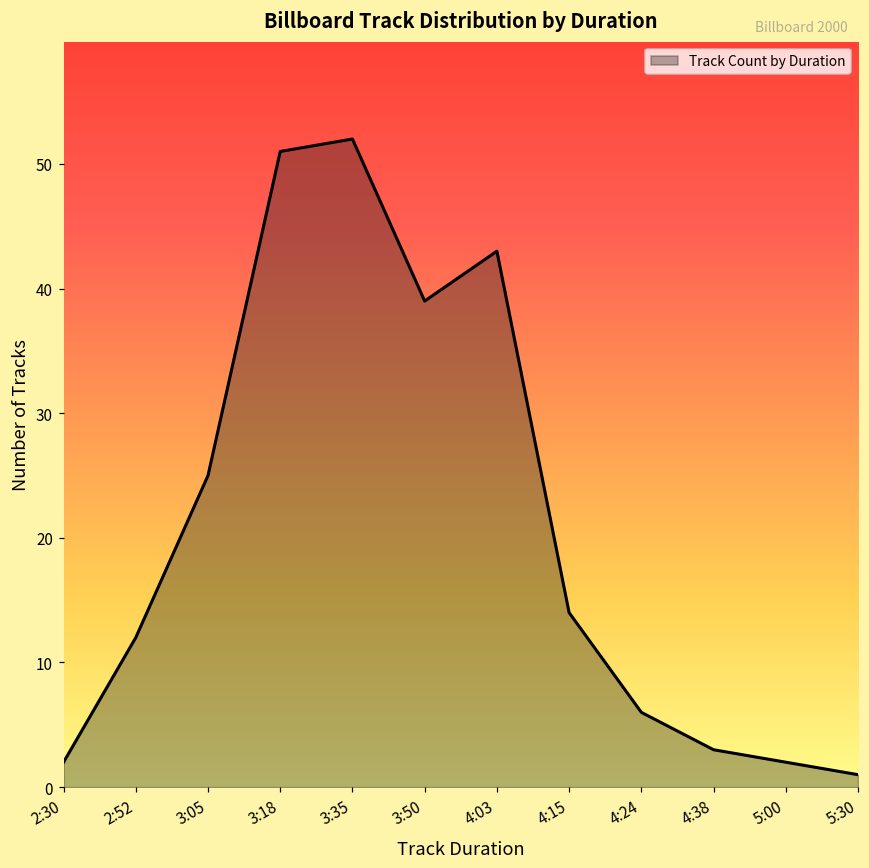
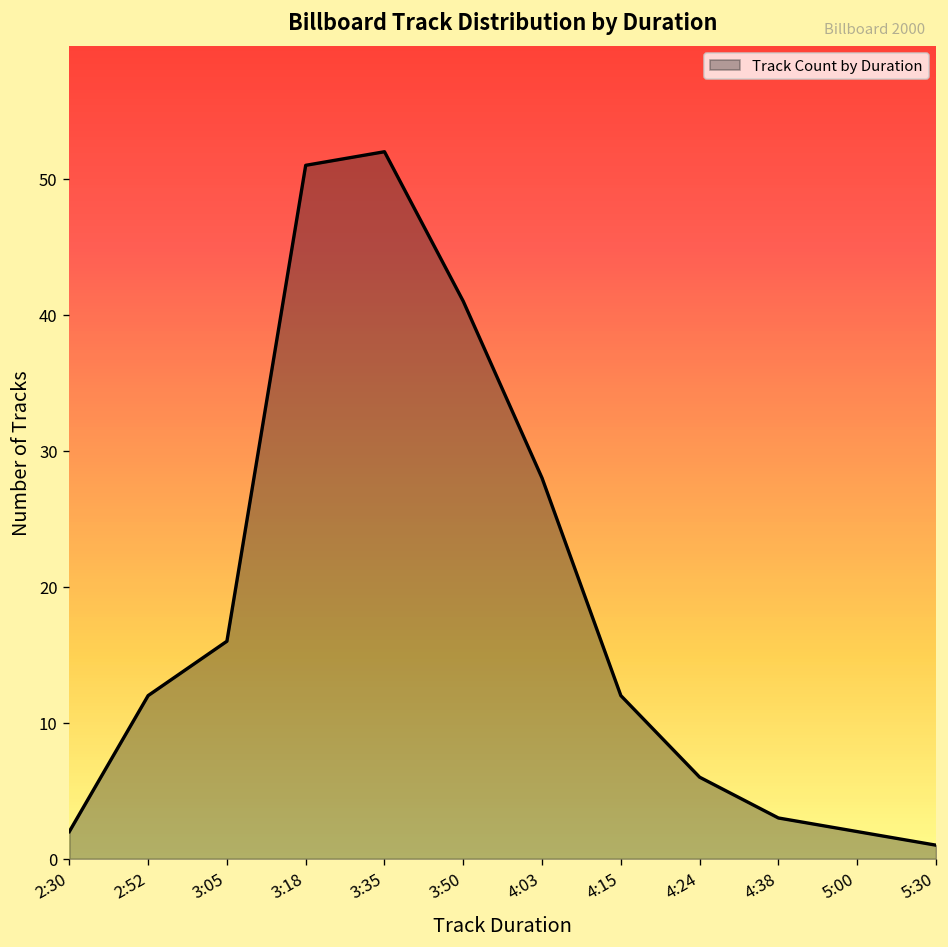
  {
    "2:30": 2,
    "2:52": 12,
-   "3:05": 25,
+   "3:05": 16,
    "3:18": 51,
    "3:35": 52,
-   "3:50": 39,
-   "4:03": 43,
-   "4:15": 14,
+   "3:50": 41,
+   "4:03": 28,
+   "4:15": 12,
    "4:24": 6,
    "4:38": 3,
    "5:00": 2,
    "5:30": 1
  }
